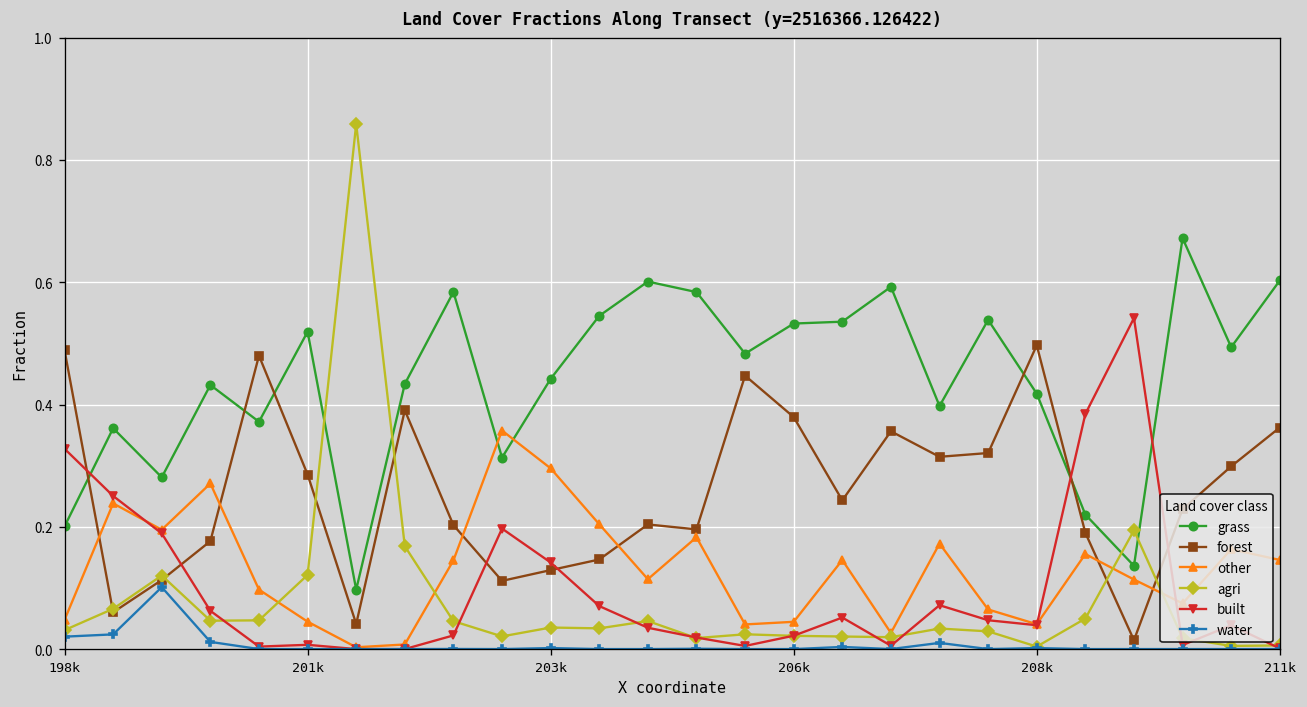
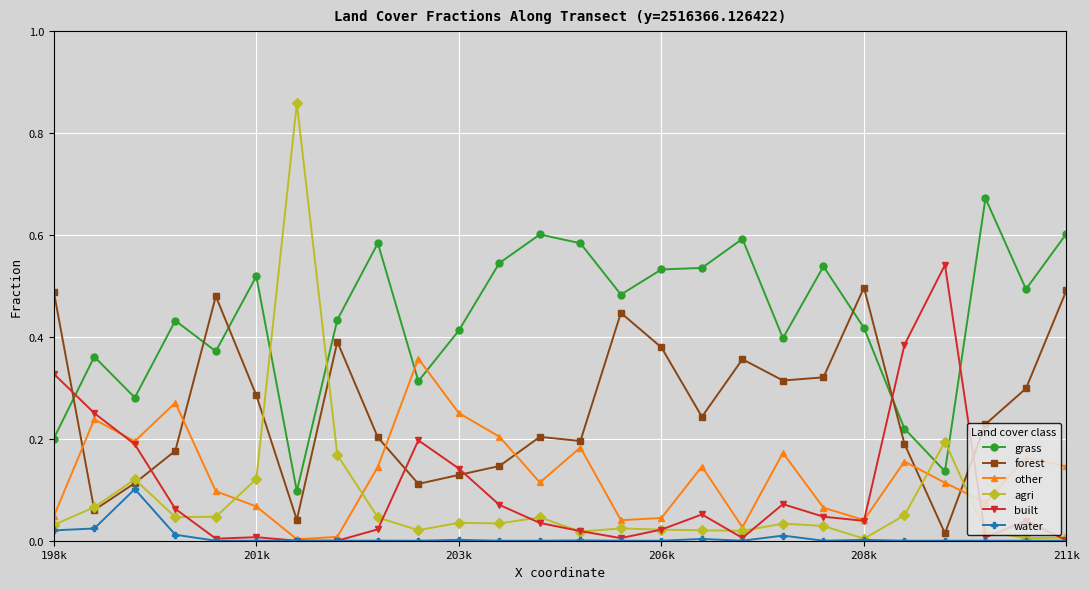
  {
    "grass": {
      "198k": 0.20,
      "201k": 0.52,
-     "203k": 0.44,
+     "203k": 0.41,
      "206k": 0.53,
      "208k": 0.42,
      "211k": 0.60
    },
    "forest": {
      "198k": 0.49,
      "201k": 0.29,
      "203k": 0.13,
      "206k": 0.38,
      "208k": 0.50,
-     "211k": 0.36
+     "211k": 0.49
    },
    "other": {
      "198k": 0.05,
-     "201k": 0.04,
-     "203k": 0.30,
+     "201k": 0.07,
+     "203k": 0.25,
      "206k": 0.04,
      "211k": 0.15
    },
    "agri": {
      "198k": 0.03,
      "201k": 0.12,
      "203k": 0.04
    },
    "built": {
      "198k": 0.33,
      "201k": 0.01,
      "203k": 0.14
    },
    "water": {
      "198k": 0.02,
      "201k": 0.00,
      "203k": 0.00,
      "206k": 0.00
    }
  }
